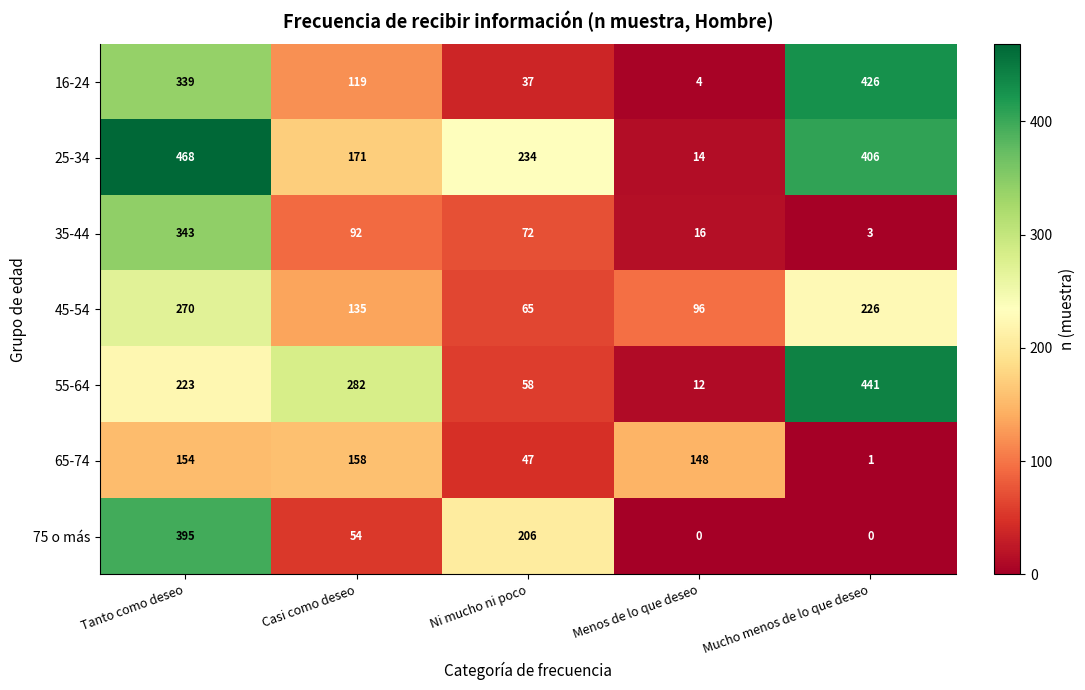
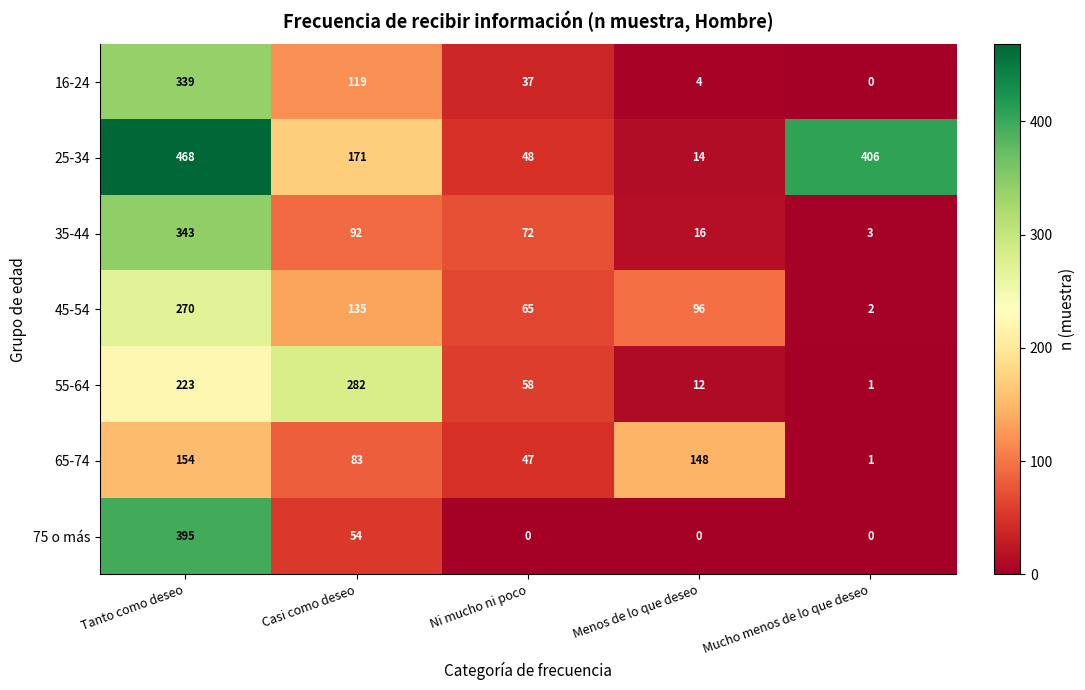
  {
    "16-24": {
      "Tanto como deseo": 339,
      "Casi como deseo": 119,
      "Ni mucho ni poco": 37,
      "Menos de lo que deseo": 4,
-     "Mucho menos de lo que deseo": 426
+     "Mucho menos de lo que deseo": 0
    },
    "25-34": {
      "Tanto como deseo": 468,
      "Casi como deseo": 171,
-     "Ni mucho ni poco": 234,
+     "Ni mucho ni poco": 48,
      "Menos de lo que deseo": 14,
      "Mucho menos de lo que deseo": 406
    },
    "35-44": {
      "Tanto como deseo": 343,
      "Casi como deseo": 92,
      "Ni mucho ni poco": 72,
      "Menos de lo que deseo": 16,
      "Mucho menos de lo que deseo": 3
    },
    "45-54": {
      "Tanto como deseo": 270,
      "Casi como deseo": 135,
      "Ni mucho ni poco": 65,
      "Menos de lo que deseo": 96,
-     "Mucho menos de lo que deseo": 226
+     "Mucho menos de lo que deseo": 2
    },
    "55-64": {
      "Tanto como deseo": 223,
      "Casi como deseo": 282,
      "Ni mucho ni poco": 58,
      "Menos de lo que deseo": 12,
-     "Mucho menos de lo que deseo": 441
+     "Mucho menos de lo que deseo": 1
    },
    "65-74": {
      "Tanto como deseo": 154,
-     "Casi como deseo": 158,
+     "Casi como deseo": 83,
      "Ni mucho ni poco": 47,
      "Menos de lo que deseo": 148,
      "Mucho menos de lo que deseo": 1
    },
    "75 o más": {
      "Tanto como deseo": 395,
      "Casi como deseo": 54,
-     "Ni mucho ni poco": 206,
+     "Ni mucho ni poco": 0,
      "Menos de lo que deseo": 0,
      "Mucho menos de lo que deseo": 0
    }
  }
